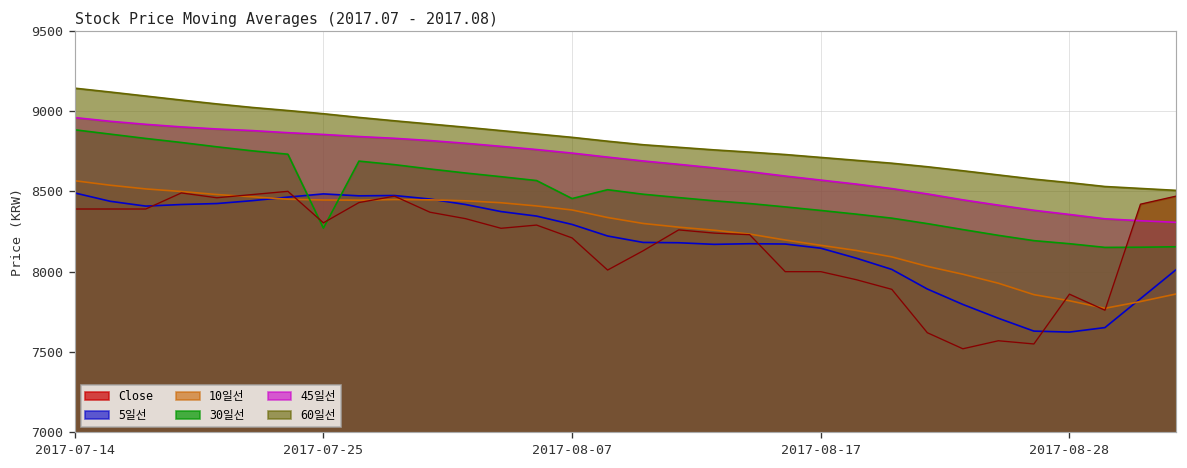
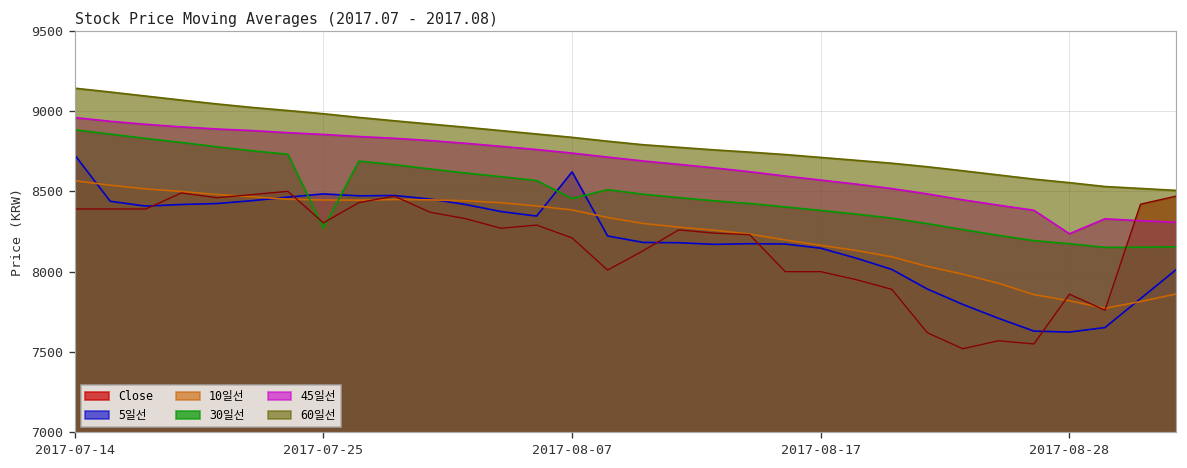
  {
    "5일선": {
-     "2017-07-14": 8490,
+     "2017-07-14": 8730,
      "2017-07-25": 8480,
-     "2017-08-07": 8290,
+     "2017-08-07": 8620,
      "2017-08-28": 7620
    },
    "10일선": {
      "2017-07-14": 8570,
      "2017-07-25": 8450,
      "2017-08-07": 8380,
      "2017-08-28": 7820
    },
    "30일선": {
      "2017-07-14": 8880,
      "2017-07-25": 8270,
      "2017-08-07": 8460,
      "2017-08-17": 8380,
      "2017-08-28": 8170
    },
    "45일선": {
      "2017-07-14": 8960,
      "2017-07-25": 8850,
      "2017-08-07": 8740,
      "2017-08-17": 8570,
-     "2017-08-28": 8360
+     "2017-08-28": 8240
    },
    "60일선": {
      "2017-07-14": 9140,
      "2017-07-25": 8980,
      "2017-08-07": 8840,
      "2017-08-17": 8710,
      "2017-08-28": 8550
    },
    "Close": {
      "2017-07-14": 8390,
      "2017-07-25": 8300,
      "2017-08-07": 8210,
      "2017-08-17": 8000,
      "2017-08-28": 7860
    }
  }
